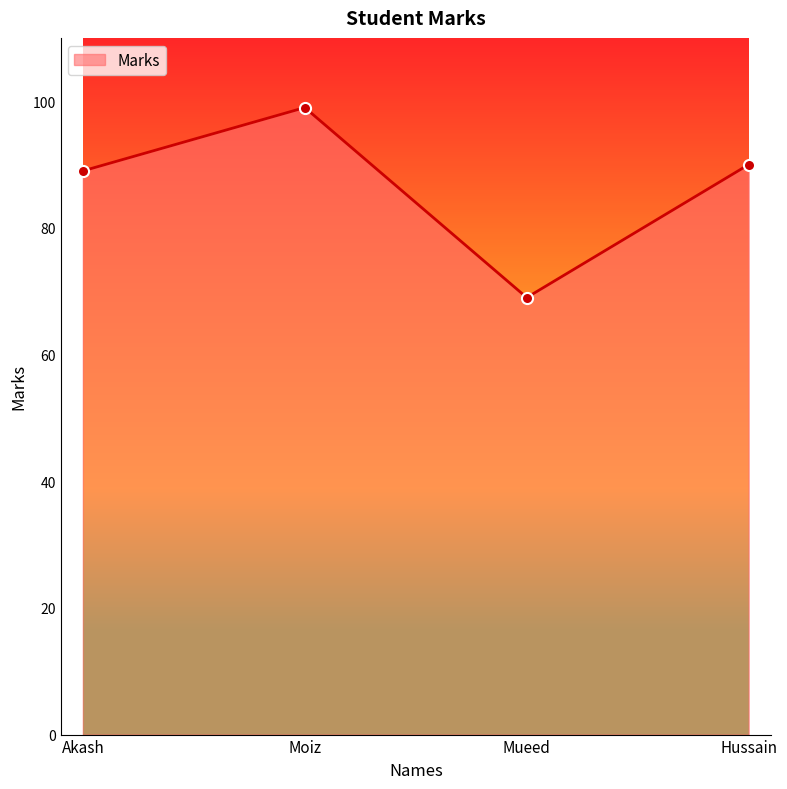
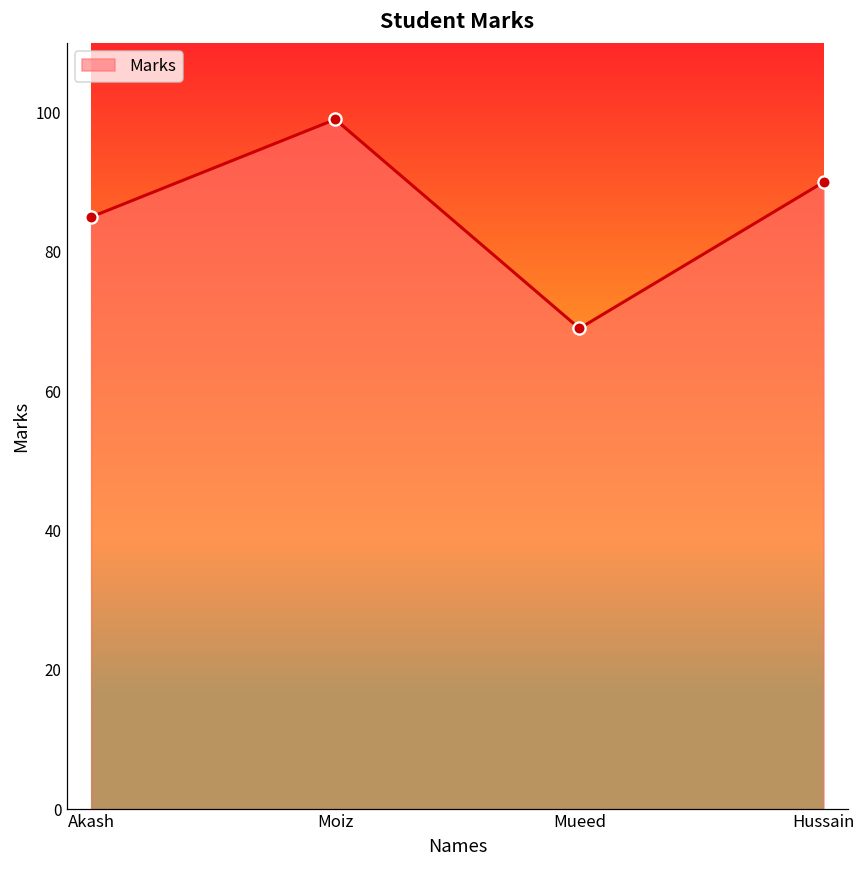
  {
-   "Akash": 89,
+   "Akash": 85,
    "Moiz": 99,
    "Mueed": 69,
    "Hussain": 90
  }
